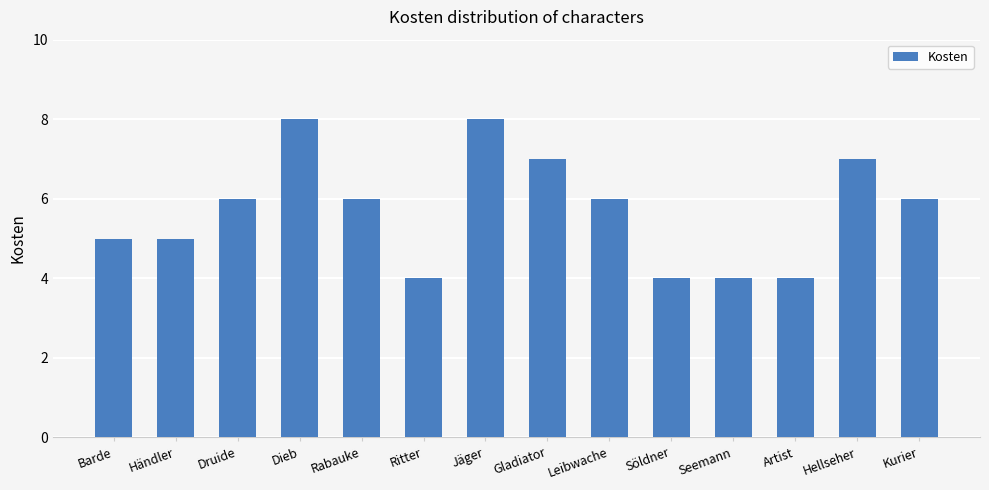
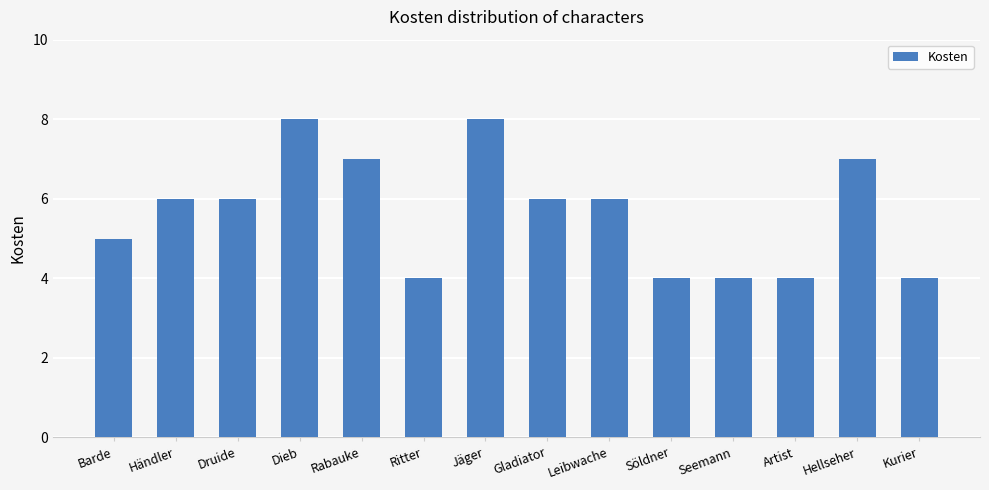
  {
    "Barde": 5,
-   "Händler": 5,
+   "Händler": 6,
    "Druide": 6,
    "Dieb": 8,
-   "Rabauke": 6,
+   "Rabauke": 7,
    "Ritter": 4,
    "Jäger": 8,
-   "Gladiator": 7,
+   "Gladiator": 6,
    "Leibwache": 6,
    "Söldner": 4,
    "Seemann": 4,
    "Artist": 4,
    "Hellseher": 7,
-   "Kurier": 6
+   "Kurier": 4
  }
